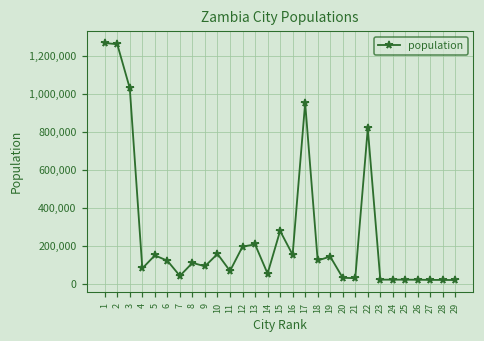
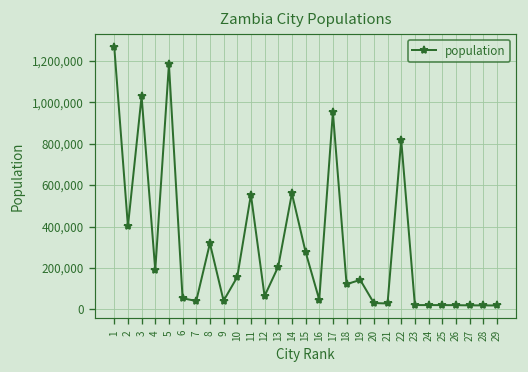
  {
    "1": "1,270,000",
-   "2": "1,260,000",
+   "2": "400,000",
    "3": "1,030,000",
-   "4": "80,000",
-   "5": "150,000",
-   "6": "120,000",
+   "4": "190,000",
+   "5": "1,180,000",
+   "6": "50,000",
    "7": "40,000",
-   "8": "110,000",
-   "9": "90,000",
+   "8": "320,000",
+   "9": "40,000",
    "10": "160,000",
-   "11": "70,000",
-   "12": "190,000",
+   "11": "550,000",
+   "12": "60,000",
    "13": "210,000",
-   "14": "50,000",
+   "14": "560,000",
    "15": "280,000",
-   "16": "150,000",
+   "16": "50,000",
    "17": "950,000",
    "18": "120,000",
    "19": "140,000",
    "20": "30,000",
    "21": "30,000",
    "22": "820,000",
    "23": "20,000",
    "24": "20,000",
    "25": "20,000",
    "26": "20,000",
    "27": "20,000",
    "28": "20,000",
    "29": "20,000"
  }
